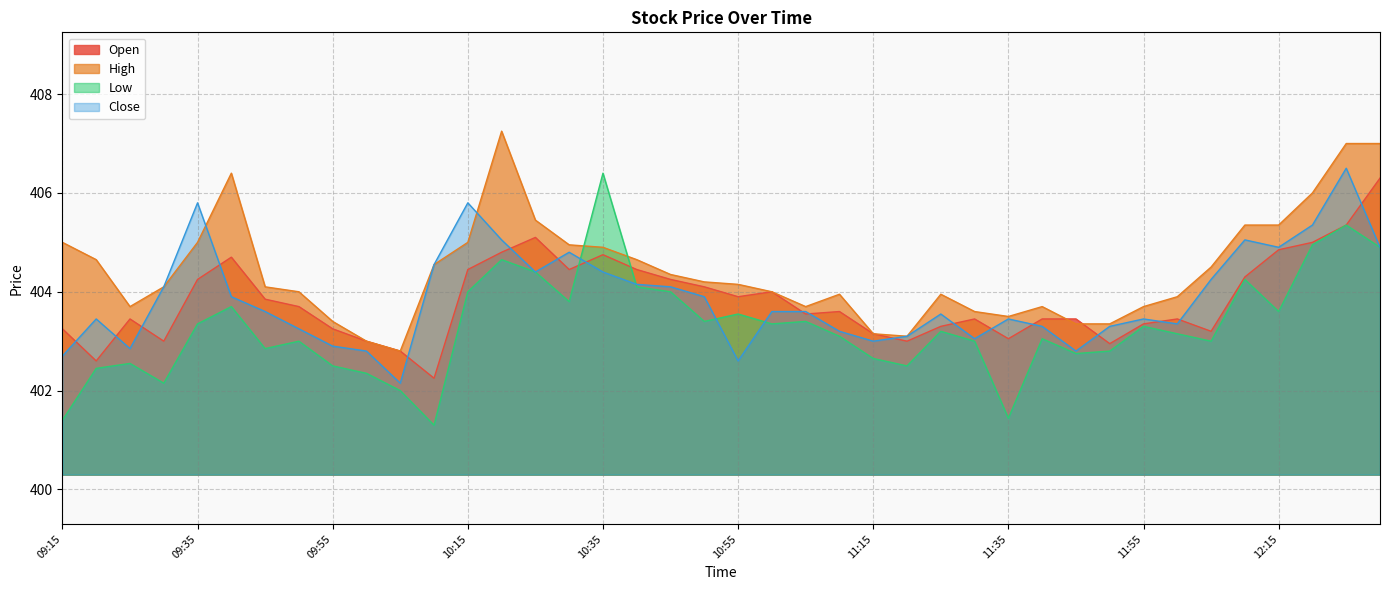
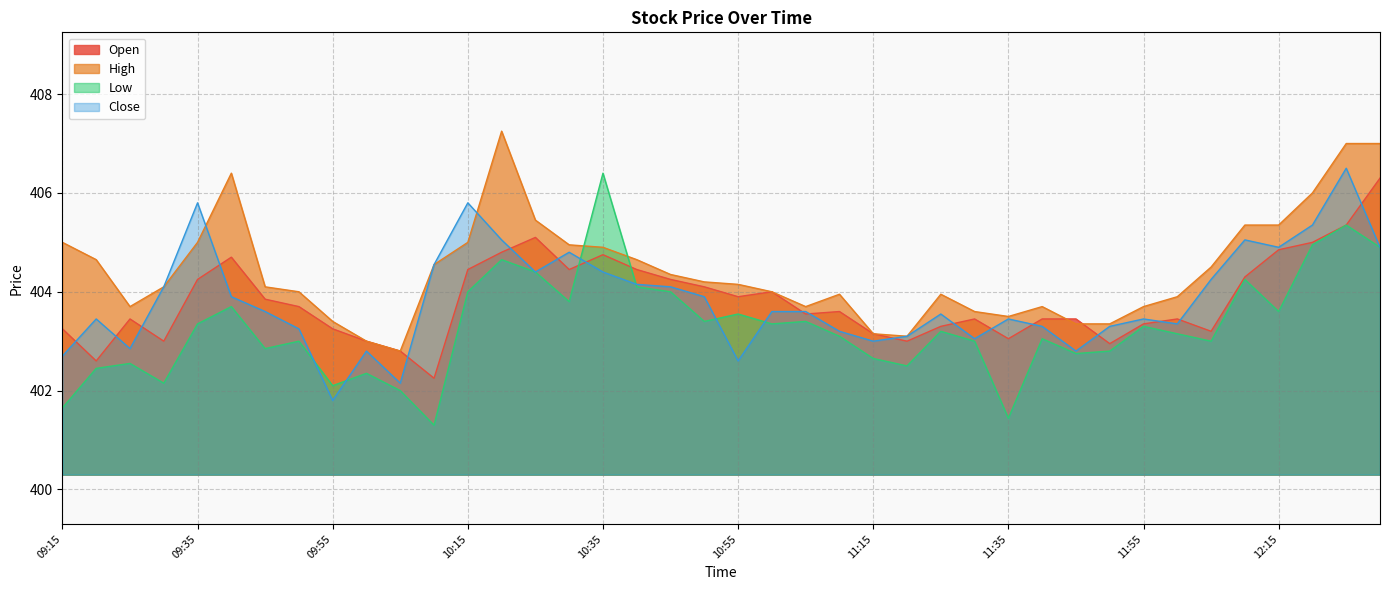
  {
    "Low": {
-     "09:15": 401.4,
+     "09:15": 401.7,
      "09:35": 403.4,
-     "09:55": 402.5,
+     "09:55": 402.1,
      "10:15": 404.0,
      "10:35": 406.4,
      "10:55": 403.6,
      "11:15": 402.7,
      "11:35": 401.4,
      "12:15": 403.6
    },
    "Close": {
      "09:15": 402.7,
      "09:35": 405.8,
-     "09:55": 402.9,
+     "09:55": 401.8,
      "10:15": 405.8,
      "10:35": 404.4,
      "10:55": 402.6,
      "11:15": 403.0,
      "11:55": 403.5
    }
  }
